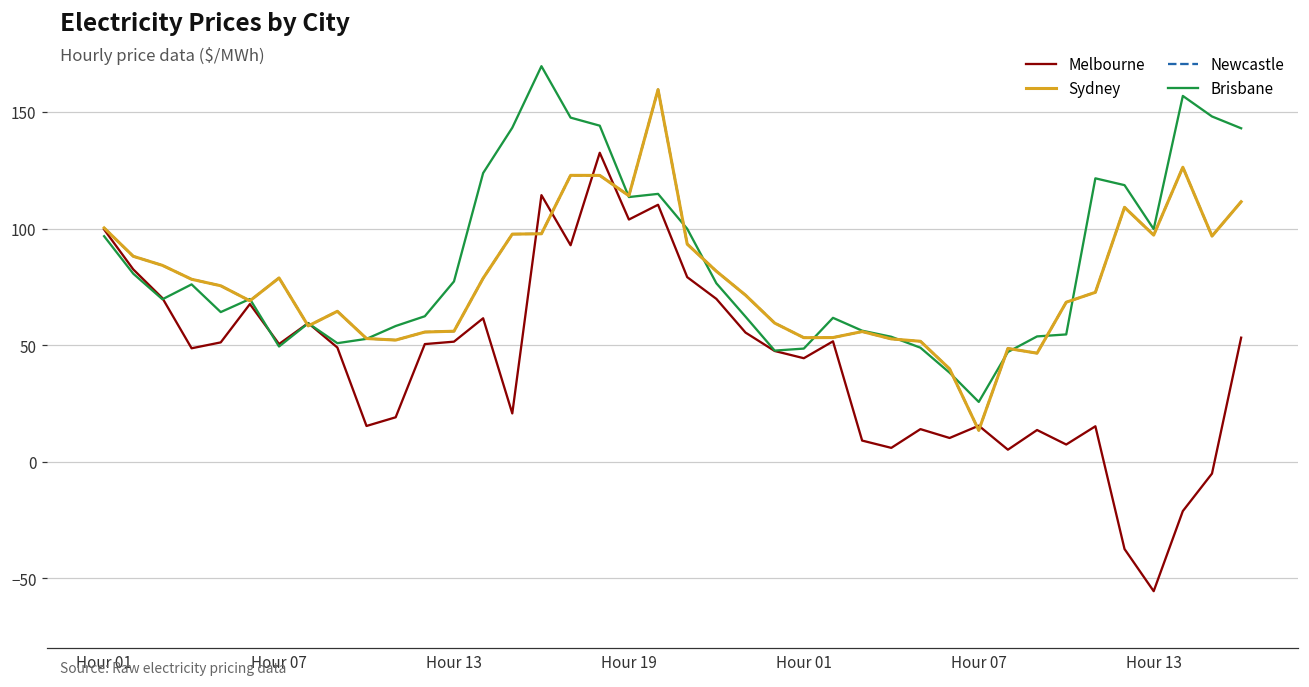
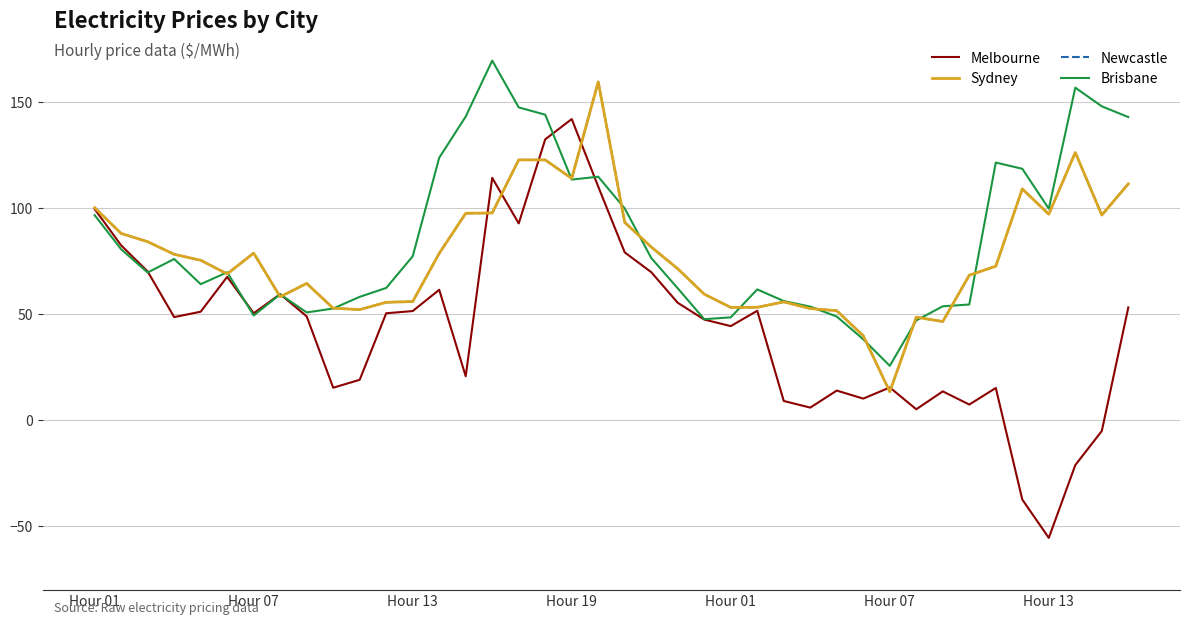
  {
    "Melbourne": {
-     "Hour 19": 104
+     "Hour 19": 142
    }
  }
